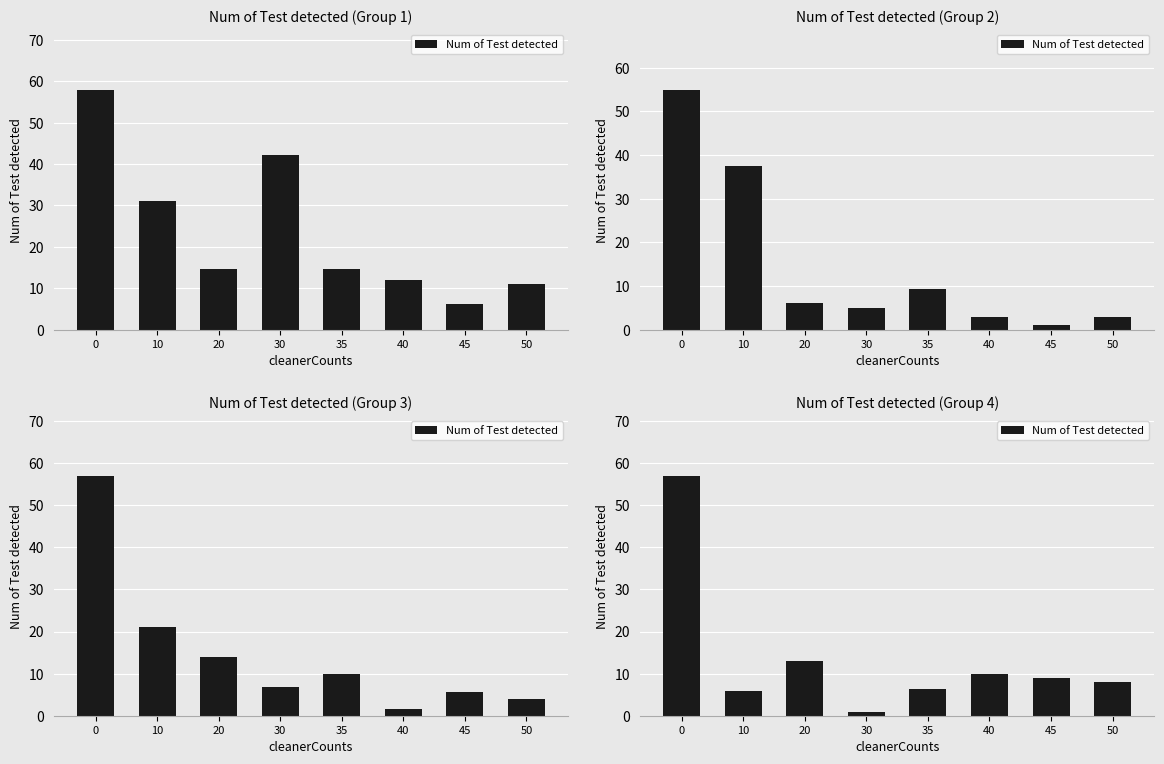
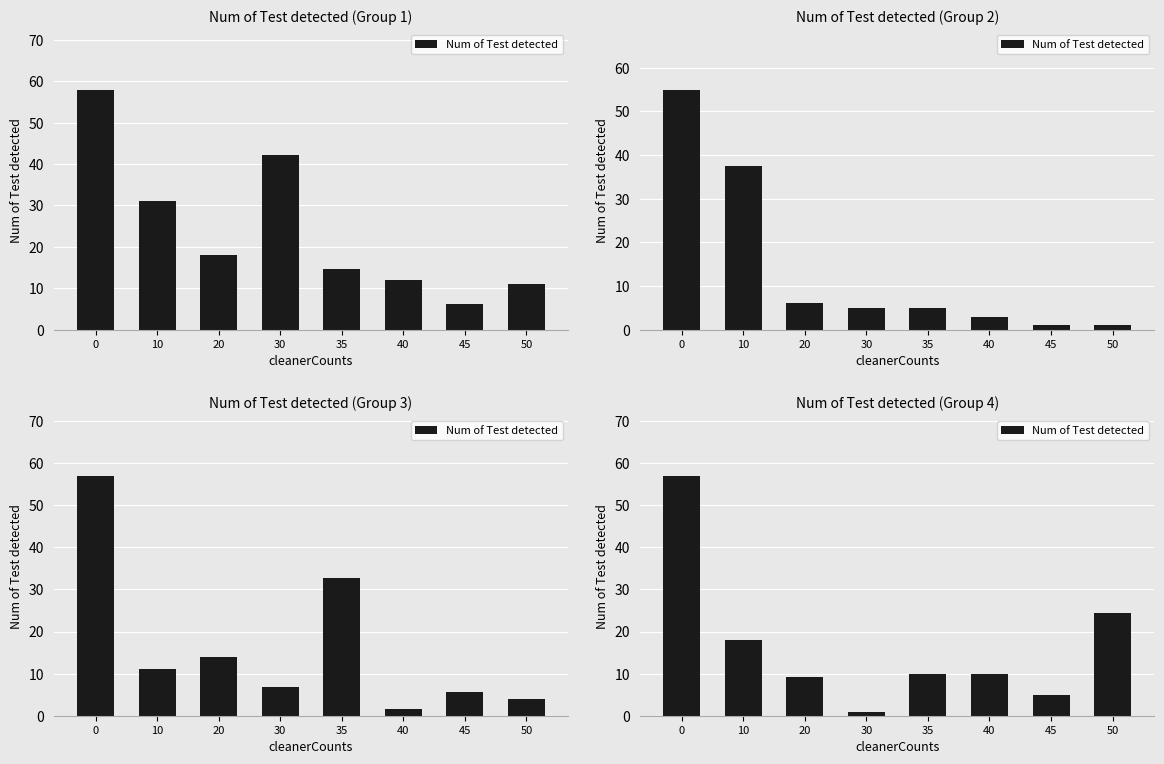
  {
    "Num of Test detected (Group 1)": {
      "0": 58,
      "10": 31,
-     "20": 15,
+     "20": 18,
      "30": 42,
      "35": 15,
      "40": 12,
      "45": 6,
      "50": 11
    },
    "Num of Test detected (Group 2)": {
      "0": 55,
      "10": 38,
      "20": 6,
      "30": 5,
-     "35": 9,
+     "35": 5,
      "40": 3,
      "45": 1,
-     "50": 3
+     "50": 1
    },
    "Num of Test detected (Group 3)": {
      "0": 57,
-     "10": 21,
+     "10": 11,
      "20": 14,
      "30": 7,
-     "35": 10,
+     "35": 33,
      "40": 2,
      "45": 6,
      "50": 4
    },
    "Num of Test detected (Group 4)": {
      "0": 57,
-     "10": 6,
-     "20": 13,
+     "10": 18,
+     "20": 9,
      "30": 1,
-     "35": 6,
+     "35": 10,
      "40": 10,
-     "45": 9,
-     "50": 8
+     "45": 5,
+     "50": 25
    }
  }
